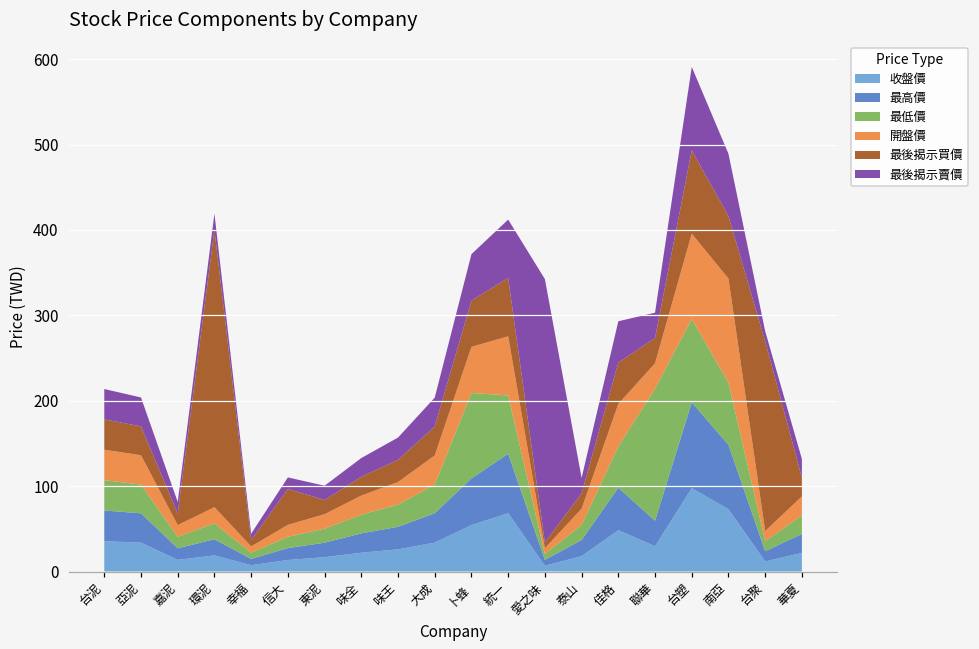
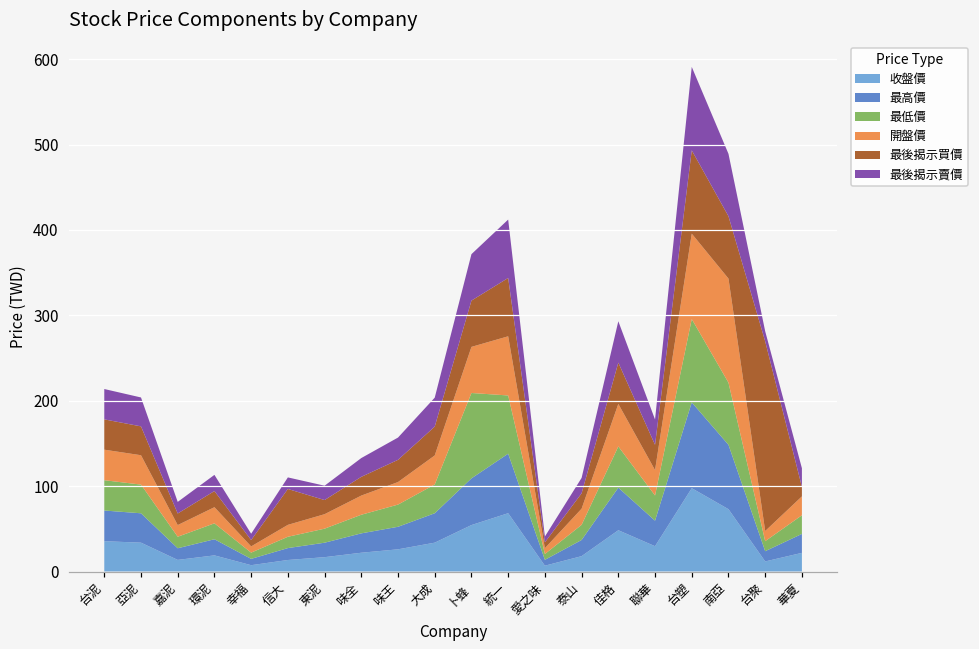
  {
    "最低價": {
      "台泥": 40,
      "亞泥": 30,
      "嘉泥": 10,
      "環泥": 20,
      "幸福": 10,
      "信大": 10,
      "東泥": 20,
      "味全": 20,
      "味王": 30,
      "大成": 30,
      "卜蜂": 100,
      "統一": 70,
      "愛之味": 10,
      "泰山": 20,
      "佳格": 50,
-     "聯華": 150,
+     "聯華": 30,
      "台塑": 100,
      "南亞": 70,
      "台聚": 10,
      "華夏": 20
    },
    "開盤價": {
      "台泥": 40,
      "亞泥": 30,
      "嘉泥": 10,
      "環泥": 20,
      "幸福": 10,
      "信大": 10,
      "東泥": 20,
      "味全": 20,
      "味王": 30,
      "大成": 30,
      "卜蜂": 50,
      "統一": 70,
      "愛之味": 10,
      "泰山": 20,
      "佳格": 50,
      "聯華": 30,
      "台塑": 100,
      "南亞": 120,
      "台聚": 10,
      "華夏": 20
    },
    "最後揭示買價": {
      "台泥": 40,
      "亞泥": 30,
      "嘉泥": 10,
-     "環泥": 320,
+     "環泥": 20,
      "幸福": 10,
      "信大": 40,
      "東泥": 20,
      "味全": 20,
      "味王": 30,
      "大成": 30,
      "卜蜂": 50,
      "統一": 70,
      "愛之味": 10,
      "泰山": 20,
      "佳格": 50,
      "聯華": 30,
      "台塑": 100,
      "南亞": 70,
      "台聚": 220,
-     "華夏": 20
+     "華夏": 10
    },
    "最後揭示賣價": {
      "台泥": 40,
      "亞泥": 30,
      "嘉泥": 10,
      "環泥": 20,
      "幸福": 10,
      "信大": 10,
      "東泥": 20,
      "味全": 20,
      "味王": 30,
      "大成": 30,
      "卜蜂": 50,
      "統一": 70,
-     "愛之味": 310,
+     "愛之味": 10,
      "泰山": 20,
      "佳格": 50,
      "聯華": 30,
      "台塑": 100,
      "南亞": 70,
      "台聚": 10,
      "華夏": 20
    }
  }
